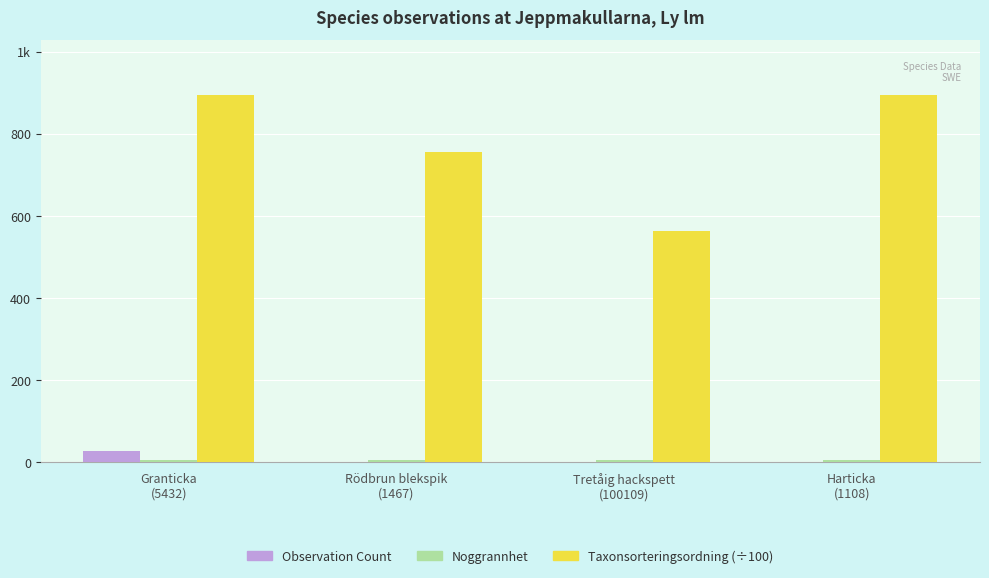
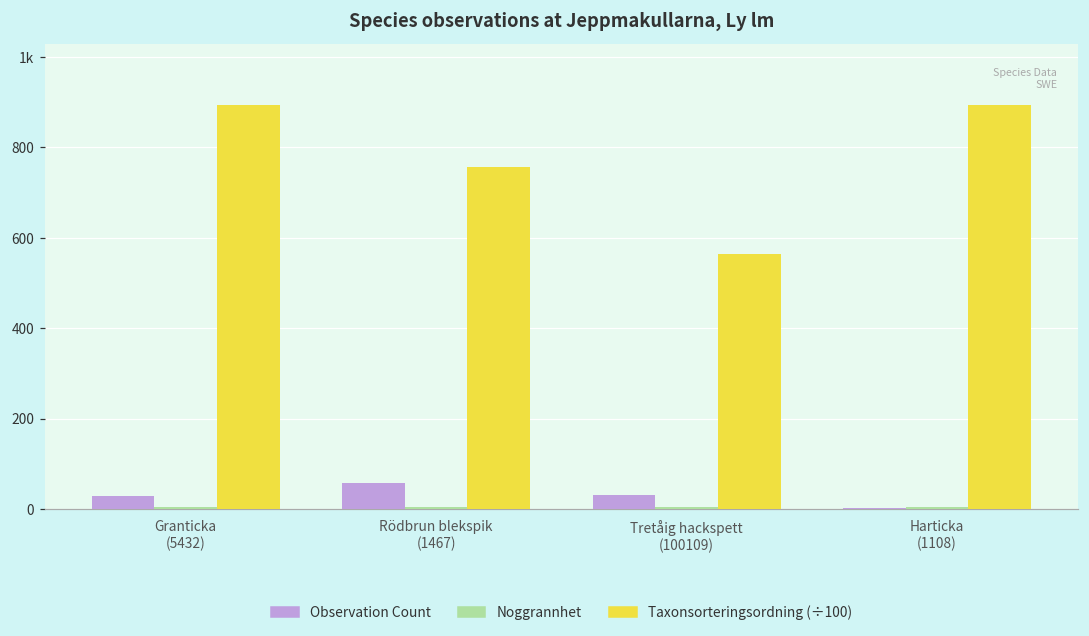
  {
    "Observation Count": {
      "Granticka (5432)": 30,
-     "Rödbrun blekspik (1467)": 0,
-     "Tretåig hackspett (100109)": 0
+     "Rödbrun blekspik (1467)": 60,
+     "Tretåig hackspett (100109)": 30
    },
    "Taxonsorteringsordning (÷100)": {
      "Granticka (5432)": 890,
      "Rödbrun blekspik (1467)": 760,
      "Tretåig hackspett (100109)": 560,
      "Harticka (1108)": 890
    }
  }
